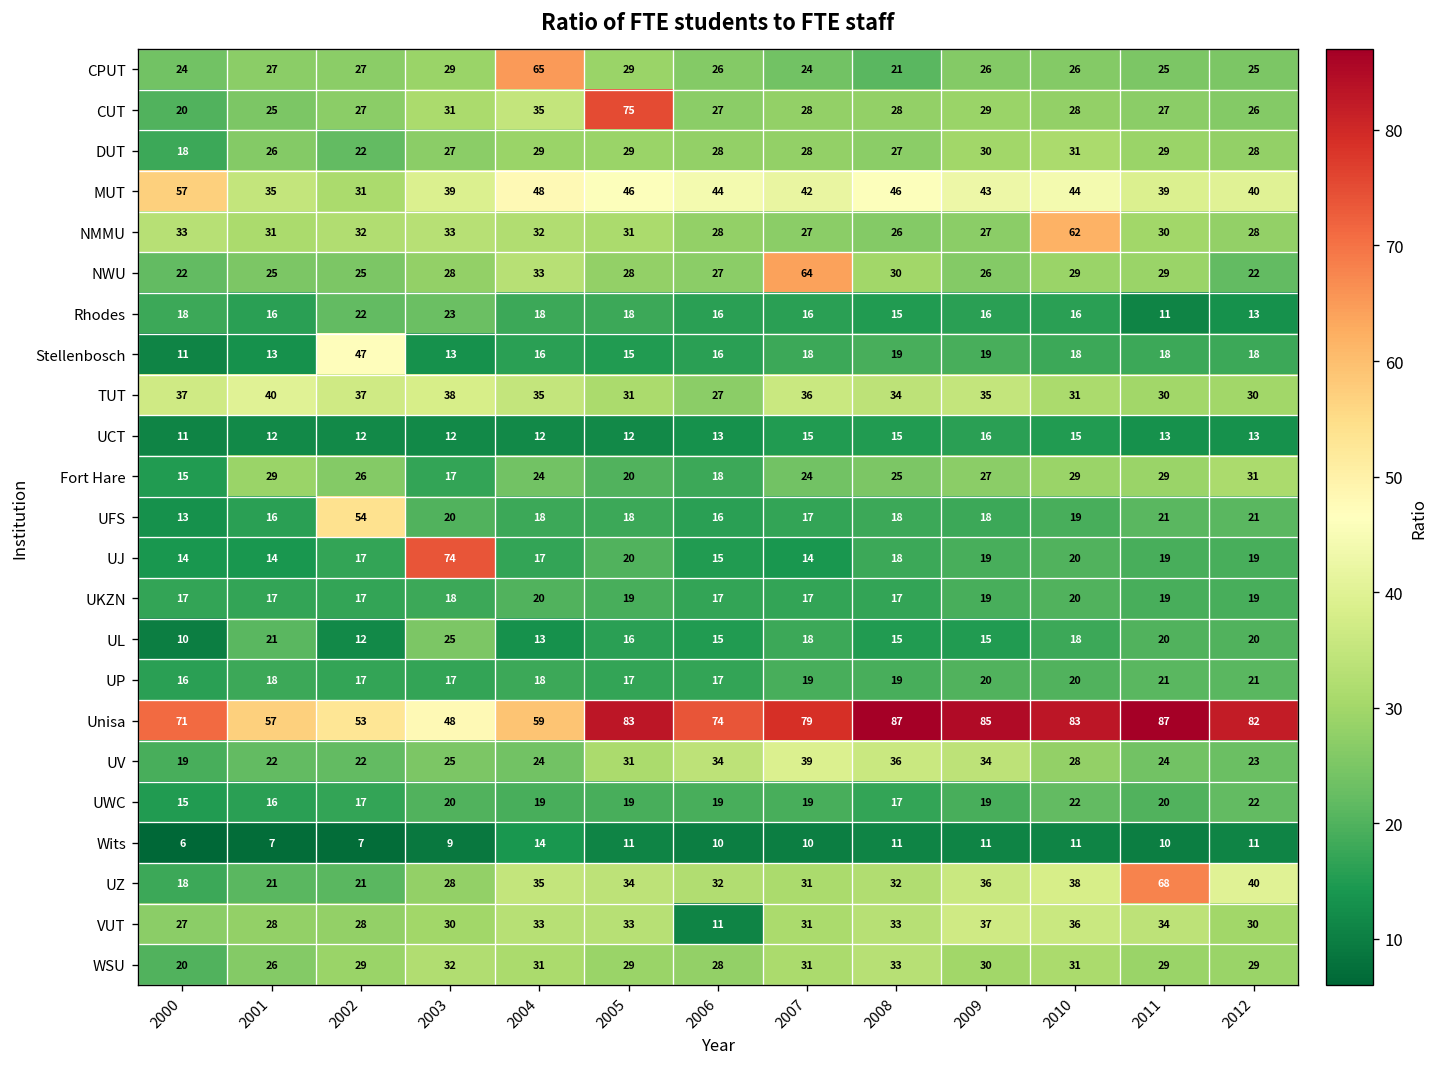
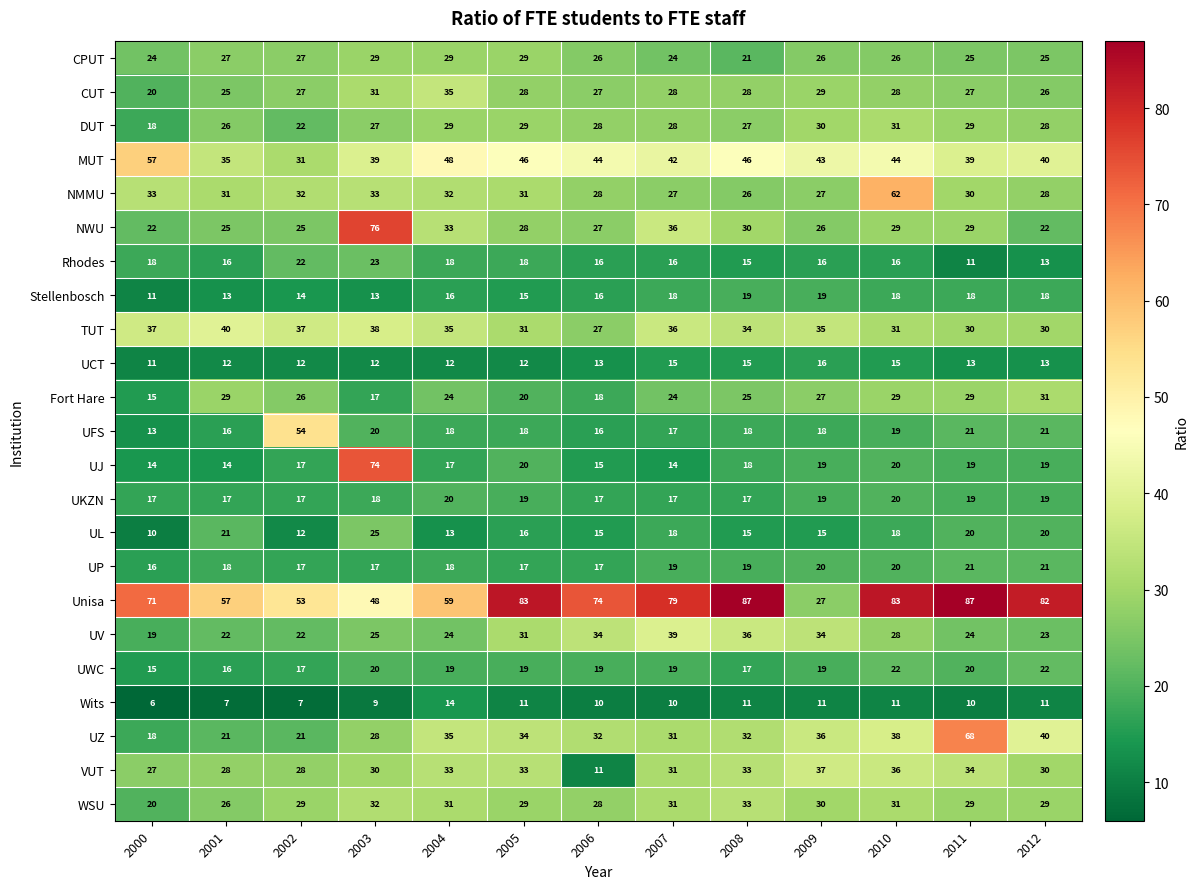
  {
    "CPUT": {
      "2000": 24,
      "2001": 27,
      "2002": 27,
      "2003": 29,
-     "2004": 65,
+     "2004": 29,
      "2005": 29,
      "2006": 26,
      "2007": 24,
      "2008": 21,
      "2009": 26,
      "2010": 26,
      "2011": 25,
      "2012": 25
    },
    "CUT": {
      "2000": 20,
      "2001": 25,
      "2002": 27,
      "2003": 31,
      "2004": 35,
-     "2005": 75,
+     "2005": 28,
      "2006": 27,
      "2007": 28,
      "2008": 28,
      "2009": 29,
      "2010": 28,
      "2011": 27,
      "2012": 26
    },
    "NWU": {
      "2000": 22,
      "2001": 25,
      "2002": 25,
-     "2003": 28,
+     "2003": 76,
      "2004": 33,
      "2005": 28,
      "2006": 27,
-     "2007": 64,
+     "2007": 36,
      "2008": 30,
      "2009": 26,
      "2010": 29,
      "2011": 29,
      "2012": 22
    },
    "Stellenbosch": {
      "2000": 11,
      "2001": 13,
-     "2002": 47,
+     "2002": 14,
      "2003": 13,
      "2004": 16,
      "2005": 15,
      "2006": 16,
      "2007": 18,
      "2008": 19,
      "2009": 19,
      "2010": 18,
      "2011": 18,
      "2012": 18
    },
    "Unisa": {
      "2000": 71,
      "2001": 57,
      "2002": 53,
      "2003": 48,
      "2004": 59,
      "2005": 83,
      "2006": 74,
      "2007": 79,
      "2008": 87,
-     "2009": 85,
+     "2009": 27,
      "2010": 83,
      "2011": 87,
      "2012": 82
    }
  }
